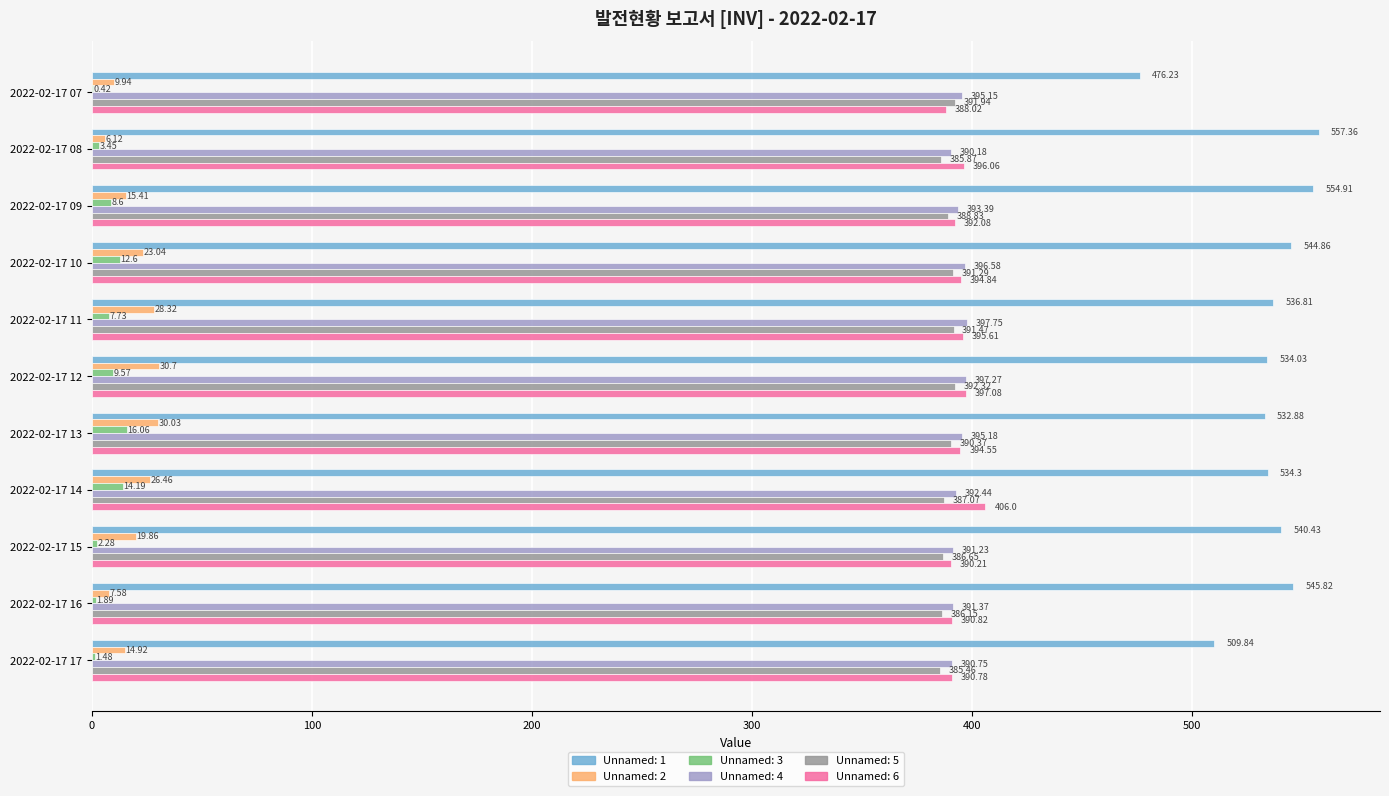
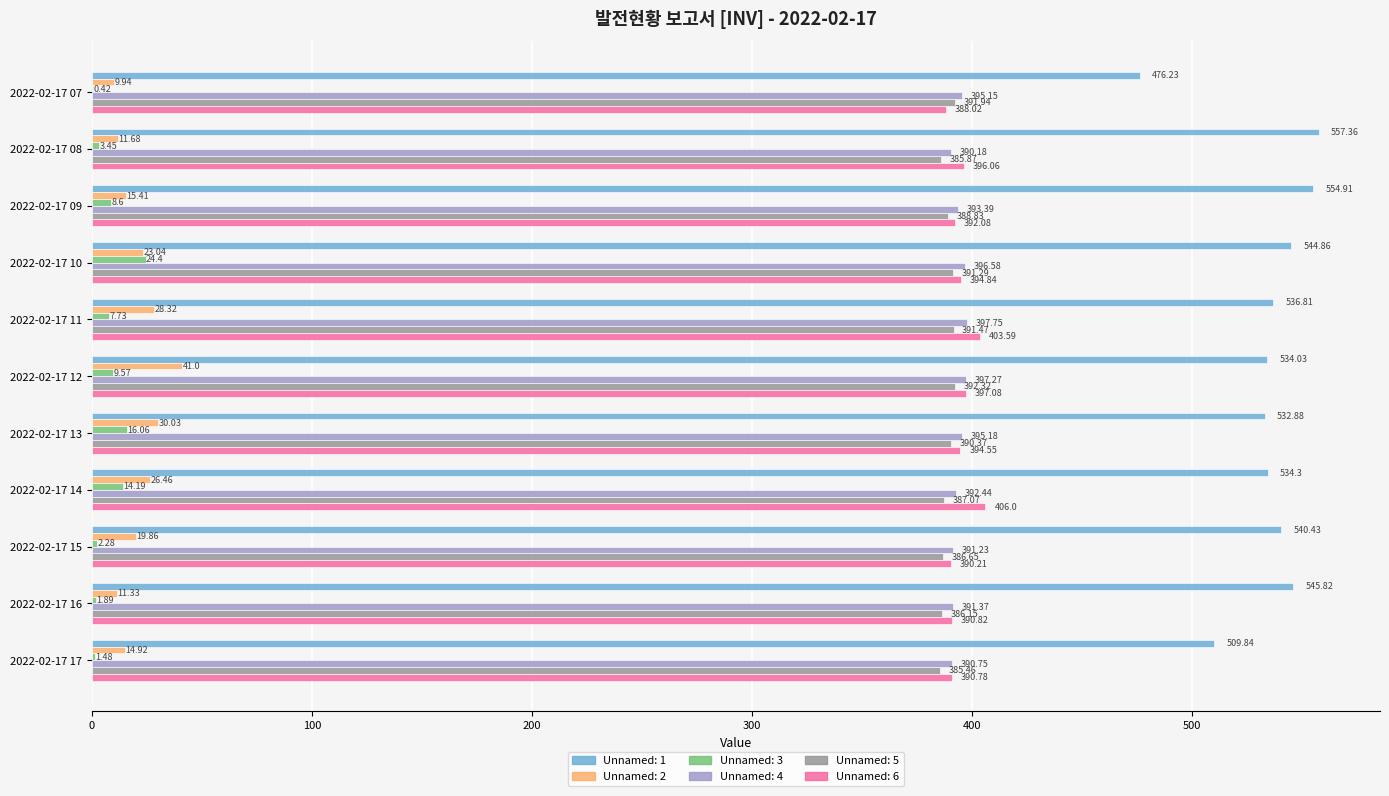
  {
    "Unnamed: 2": {
      "2022-02-17 07": 9.94,
-     "2022-02-17 08": 6.12,
+     "2022-02-17 08": 11.68,
      "2022-02-17 09": 15.41,
      "2022-02-17 10": 23.04,
      "2022-02-17 11": 28.32,
-     "2022-02-17 12": 30.7,
+     "2022-02-17 12": 41.0,
      "2022-02-17 13": 30.03,
      "2022-02-17 14": 26.46,
      "2022-02-17 15": 19.86,
-     "2022-02-17 16": 7.58,
+     "2022-02-17 16": 11.33,
      "2022-02-17 17": 14.92
    },
    "Unnamed: 3": {
      "2022-02-17 07": 0.42,
      "2022-02-17 09": 8.6,
-     "2022-02-17 10": 12.6,
+     "2022-02-17 10": 24.4,
      "2022-02-17 11": 7.73,
      "2022-02-17 12": 9.57,
      "2022-02-17 13": 16.06,
      "2022-02-17 14": 14.19,
      "2022-02-17 15": 2.28,
      "2022-02-17 16": 1.89,
      "2022-02-17 17": 1.48
    },
    "Unnamed: 6": {
      "2022-02-17 08": 396.06,
-     "2022-02-17 11": 395.61,
+     "2022-02-17 11": 403.59,
      "2022-02-17 12": 397.08,
      "2022-02-17 14": 406.0,
      "2022-02-17 17": 390.78
    }
  }
